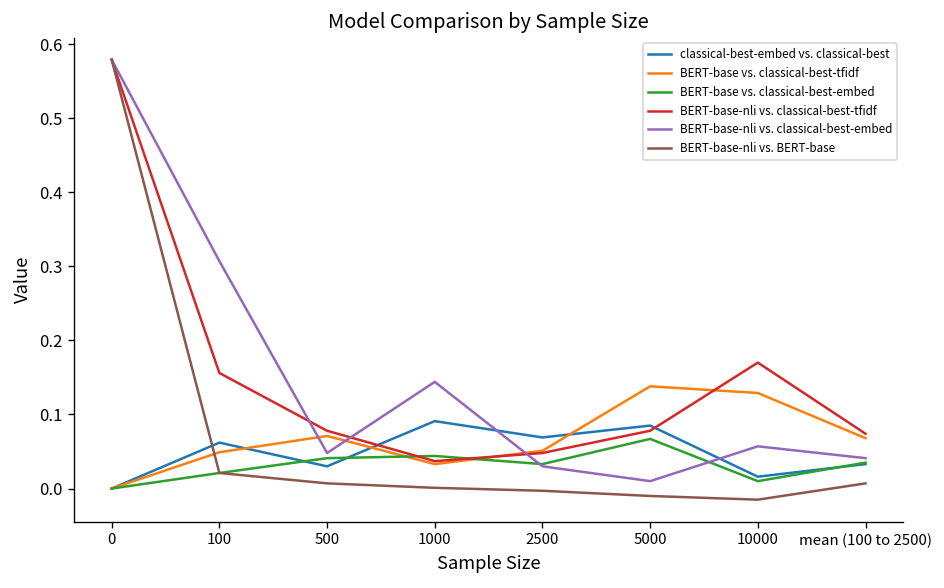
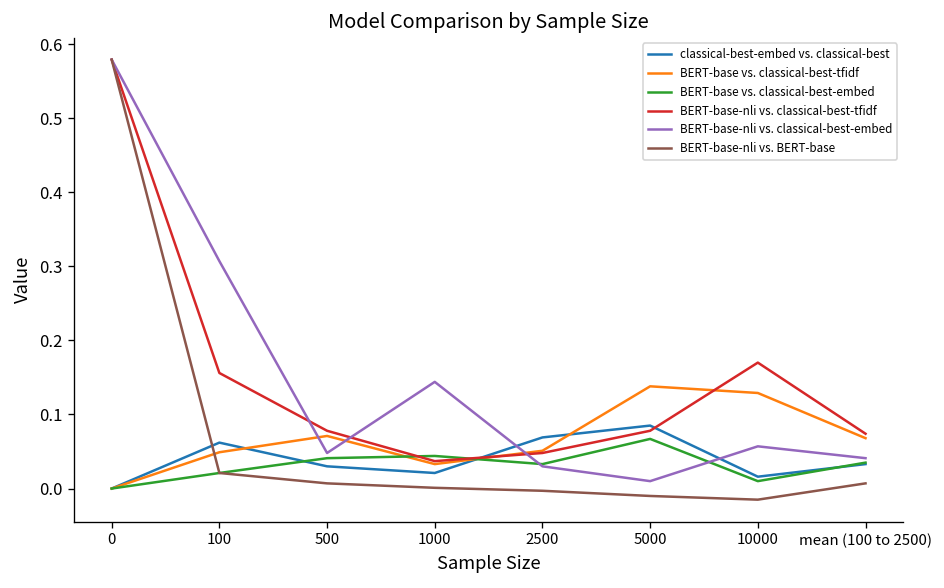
  {
    "classical-best-embed vs. classical-best": {
      "100": 0.06,
      "500": 0.03,
-     "1000": 0.09,
+     "1000": 0.02,
      "2500": 0.07,
      "5000": 0.09,
      "10000": 0.02
    },
    "BERT-base vs. classical-best-tfidf": {
      "100": 0.05,
      "500": 0.07,
      "5000": 0.14,
      "10000": 0.13,
      "mean (100 to 2500)": 0.07
    },
    "BERT-base vs. classical-best-embed": {
      "500": 0.04,
      "1000": 0.04,
      "5000": 0.07,
      "10000": 0.01
    },
    "BERT-base-nli vs. classical-best-tfidf": {
      "100": 0.16,
      "500": 0.08,
      "5000": 0.08,
      "10000": 0.17,
      "mean (100 to 2500)": 0.07
    },
    "BERT-base-nli vs. classical-best-embed": {
      "100": 0.31,
      "500": 0.05,
      "1000": 0.14,
      "5000": 0.01,
      "10000": 0.06,
      "mean (100 to 2500)": 0.04
    },
    "BERT-base-nli vs. BERT-base": {
      "500": 0.01,
      "1000": 0.00,
      "2500": 0.00,
      "5000": -0.01,
      "10000": -0.02,
      "mean (100 to 2500)": 0.01
    }
  }
